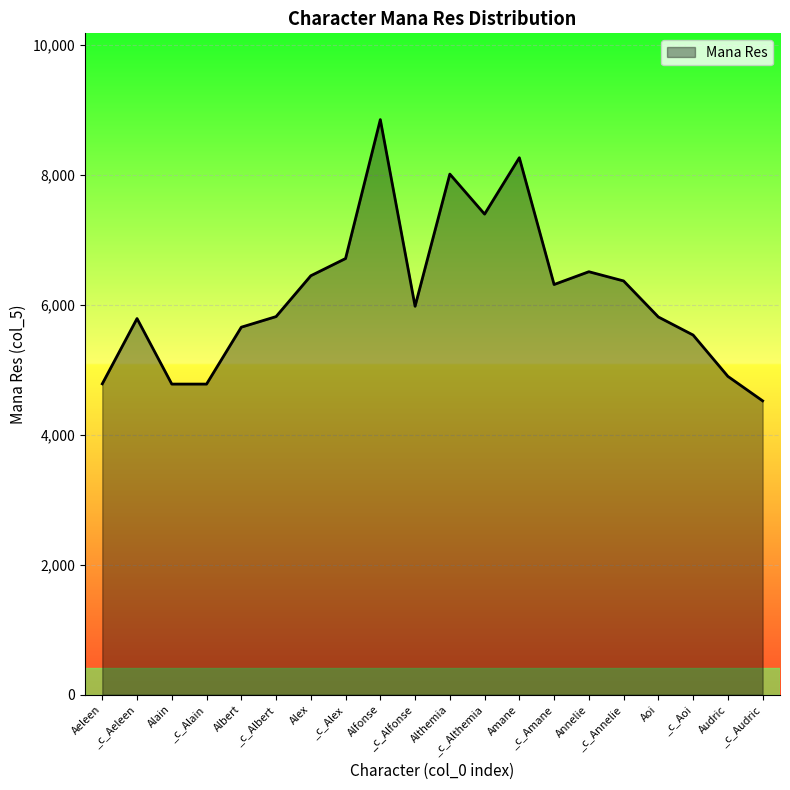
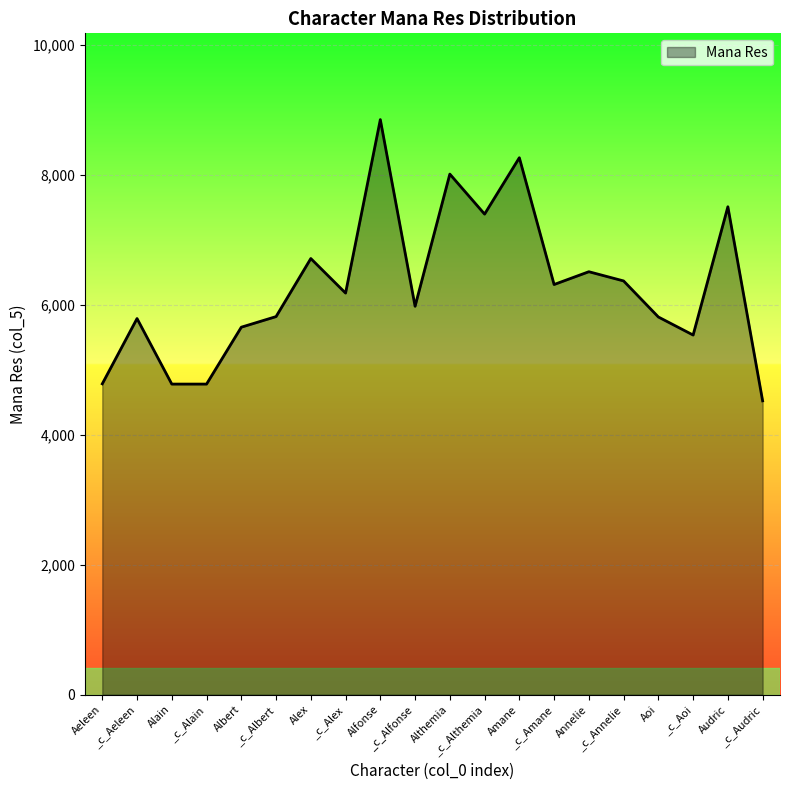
  {
    "Aeleen": "4,800",
    "_c_Aeleen": "5,800",
    "Alain": "4,800",
    "_c_Alain": "4,800",
    "Albert": "5,700",
    "_c_Albert": "5,800",
-   "Alex": "6,500",
-   "_c_Alex": "6,700",
+   "Alex": "6,700",
+   "_c_Alex": "6,200",
    "Alfonse": "8,900",
    "_c_Alfonse": "6,000",
    "Althemia": "8,000",
    "_c_Althemia": "7,400",
    "Amane": "8,300",
    "_c_Amane": "6,300",
    "Annelie": "6,500",
    "_c_Annelie": "6,400",
    "Aoi": "5,800",
    "_c_Aoi": "5,500",
-   "Audric": "4,900",
+   "Audric": "7,500",
    "_c_Audric": "4,500"
  }
